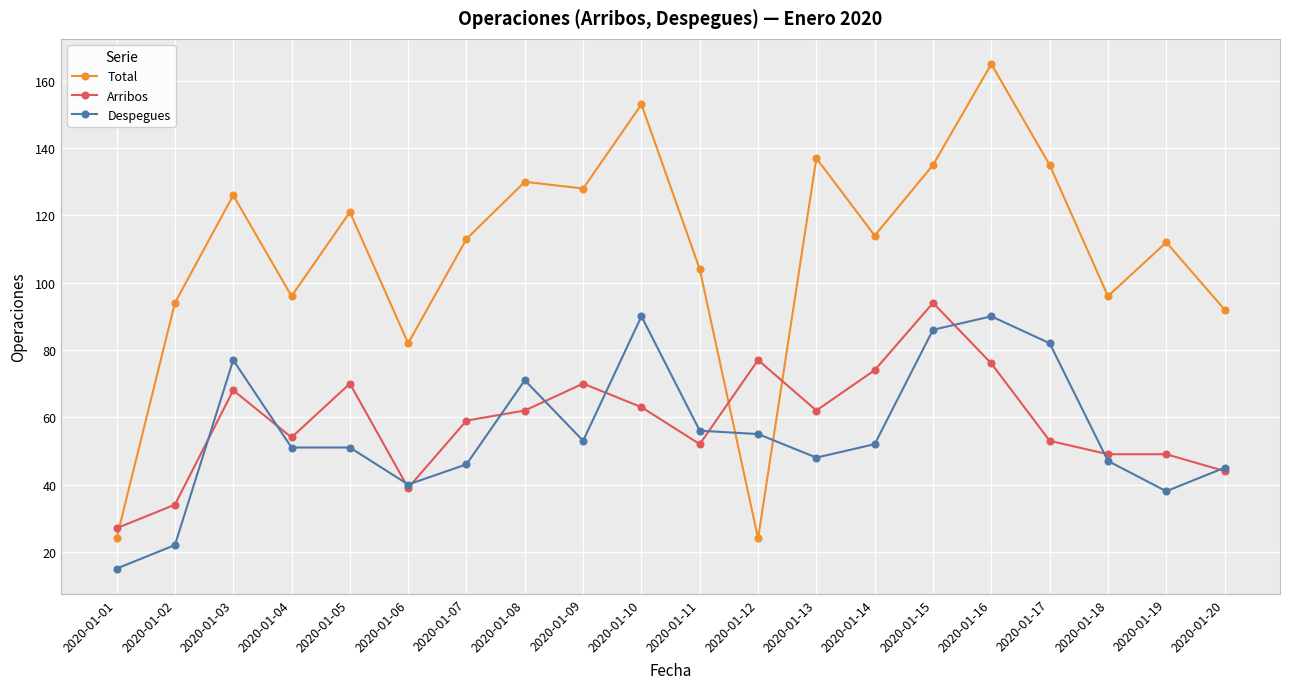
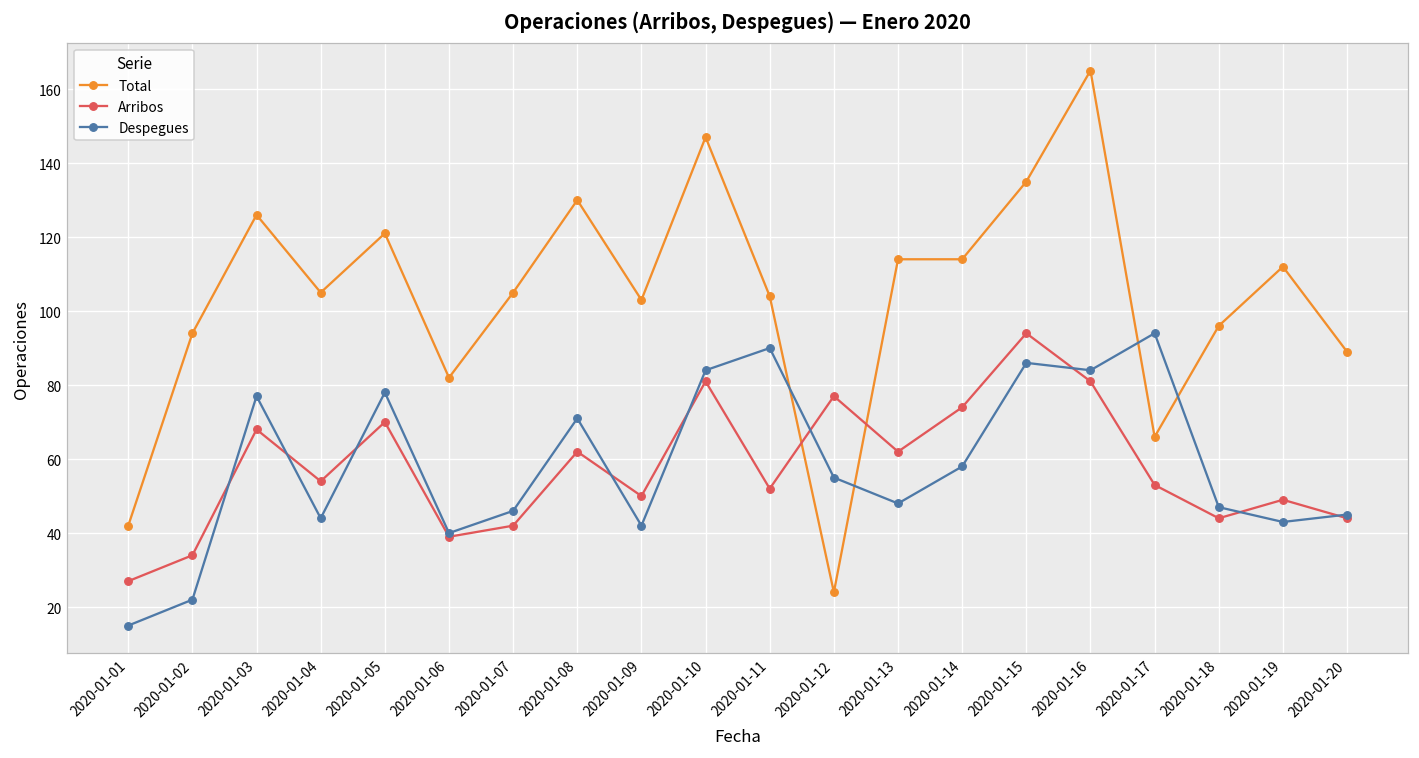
  {
    "Total": {
-     "2020-01-01": 24,
+     "2020-01-01": 42,
      "2020-01-02": 94,
      "2020-01-03": 126,
-     "2020-01-04": 96,
+     "2020-01-04": 105,
      "2020-01-05": 121,
      "2020-01-06": 82,
-     "2020-01-07": 113,
+     "2020-01-07": 105,
      "2020-01-08": 130,
-     "2020-01-09": 128,
-     "2020-01-10": 153,
+     "2020-01-09": 103,
+     "2020-01-10": 147,
      "2020-01-11": 104,
      "2020-01-12": 24,
-     "2020-01-13": 137,
+     "2020-01-13": 114,
      "2020-01-14": 114,
      "2020-01-15": 135,
      "2020-01-16": 165,
-     "2020-01-17": 135,
+     "2020-01-17": 66,
      "2020-01-18": 96,
      "2020-01-19": 112,
-     "2020-01-20": 92
+     "2020-01-20": 89
    },
    "Arribos": {
      "2020-01-01": 27,
      "2020-01-02": 34,
      "2020-01-03": 68,
      "2020-01-04": 54,
      "2020-01-05": 70,
      "2020-01-06": 39,
-     "2020-01-07": 59,
+     "2020-01-07": 42,
      "2020-01-08": 62,
-     "2020-01-09": 70,
-     "2020-01-10": 63,
+     "2020-01-09": 50,
+     "2020-01-10": 81,
      "2020-01-11": 52,
      "2020-01-12": 77,
      "2020-01-13": 62,
      "2020-01-14": 74,
      "2020-01-15": 94,
-     "2020-01-16": 76,
+     "2020-01-16": 81,
      "2020-01-17": 53,
-     "2020-01-18": 49,
+     "2020-01-18": 44,
      "2020-01-19": 49,
      "2020-01-20": 44
    },
    "Despegues": {
      "2020-01-01": 15,
      "2020-01-02": 22,
      "2020-01-03": 77,
-     "2020-01-04": 51,
-     "2020-01-05": 51,
+     "2020-01-04": 44,
+     "2020-01-05": 78,
      "2020-01-06": 40,
      "2020-01-07": 46,
      "2020-01-08": 71,
-     "2020-01-09": 53,
-     "2020-01-10": 90,
-     "2020-01-11": 56,
+     "2020-01-09": 42,
+     "2020-01-10": 84,
+     "2020-01-11": 90,
      "2020-01-12": 55,
      "2020-01-13": 48,
-     "2020-01-14": 52,
+     "2020-01-14": 58,
      "2020-01-15": 86,
-     "2020-01-16": 90,
-     "2020-01-17": 82,
+     "2020-01-16": 84,
+     "2020-01-17": 94,
      "2020-01-18": 47,
-     "2020-01-19": 38,
+     "2020-01-19": 43,
      "2020-01-20": 45
    }
  }
